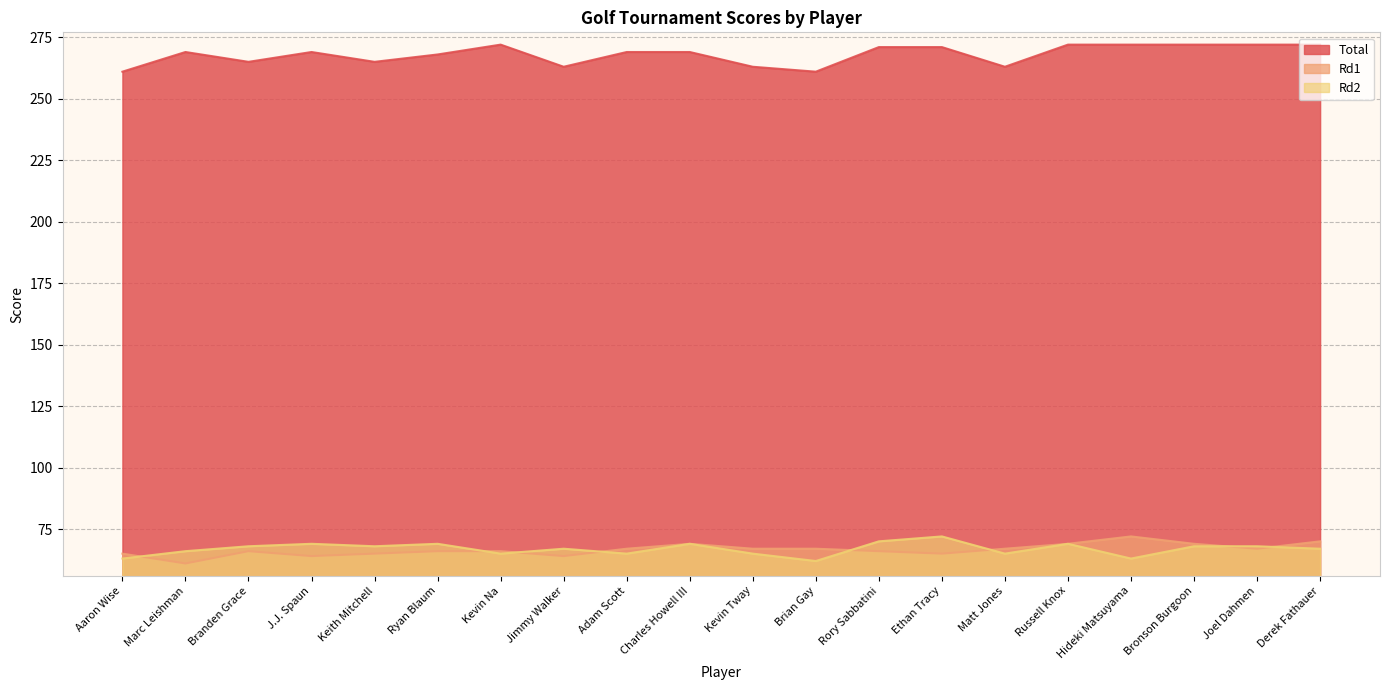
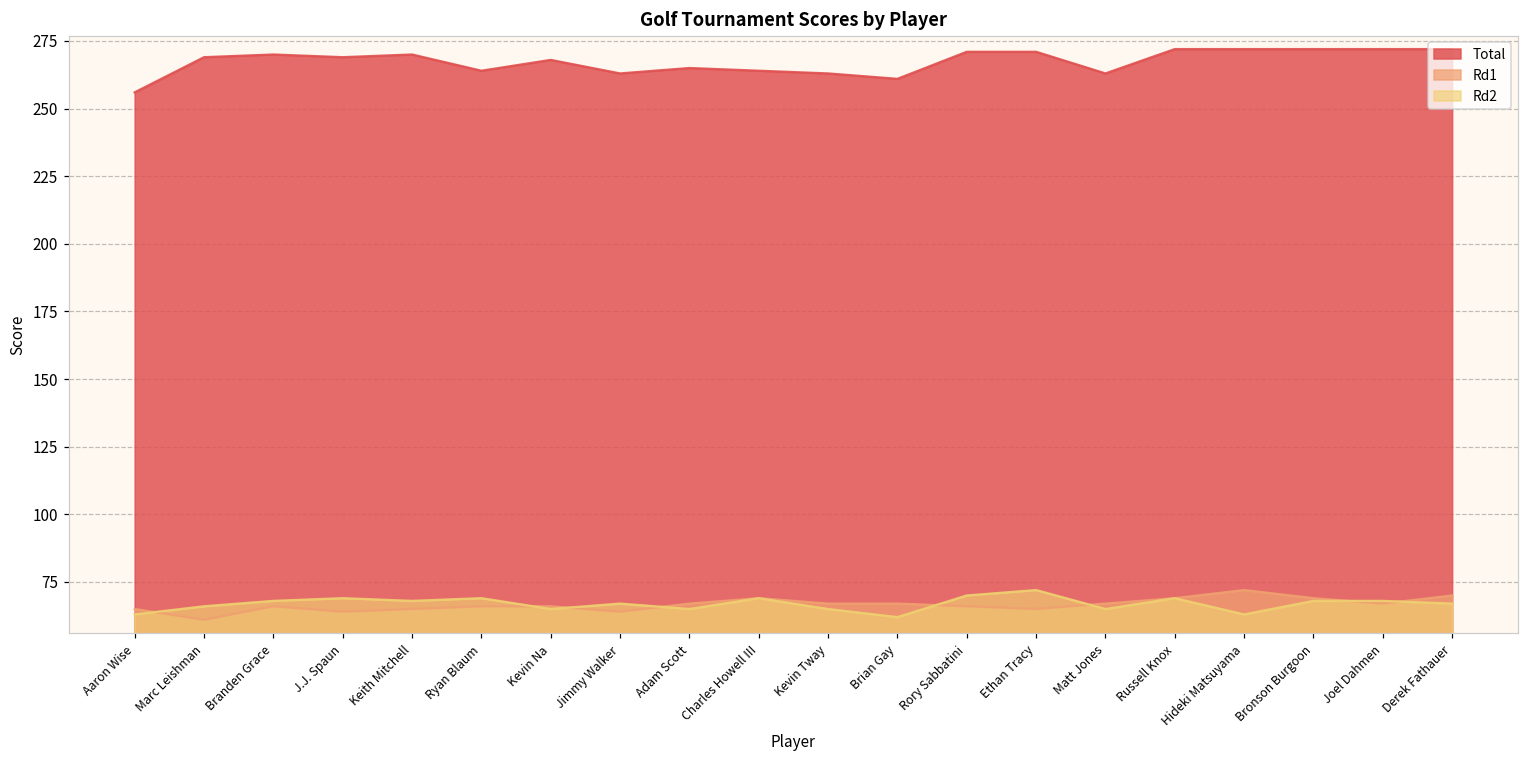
  {
    "Total": {
-     "Aaron Wise": 261,
+     "Aaron Wise": 256,
      "Marc Leishman": 269,
-     "Branden Grace": 265,
+     "Branden Grace": 270,
      "J.J. Spaun": 269,
-     "Keith Mitchell": 265,
-     "Ryan Blaum": 268,
-     "Kevin Na": 272,
+     "Keith Mitchell": 270,
+     "Ryan Blaum": 264,
+     "Kevin Na": 268,
      "Jimmy Walker": 263,
-     "Adam Scott": 269,
-     "Charles Howell III": 269,
+     "Adam Scott": 265,
+     "Charles Howell III": 264,
      "Kevin Tway": 263,
      "Brian Gay": 261,
      "Rory Sabbatini": 271,
      "Ethan Tracy": 271,
      "Matt Jones": 263,
      "Russell Knox": 272,
      "Hideki Matsuyama": 272,
      "Bronson Burgoon": 272,
      "Joel Dahmen": 272
    }
  }
